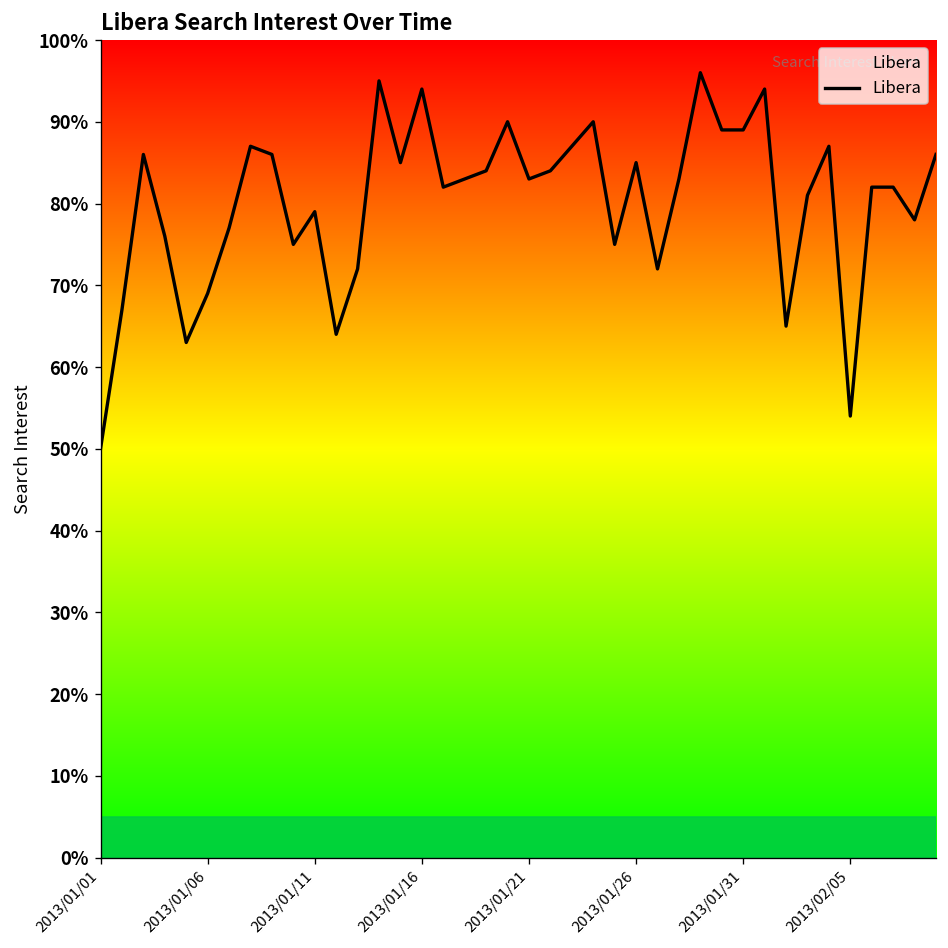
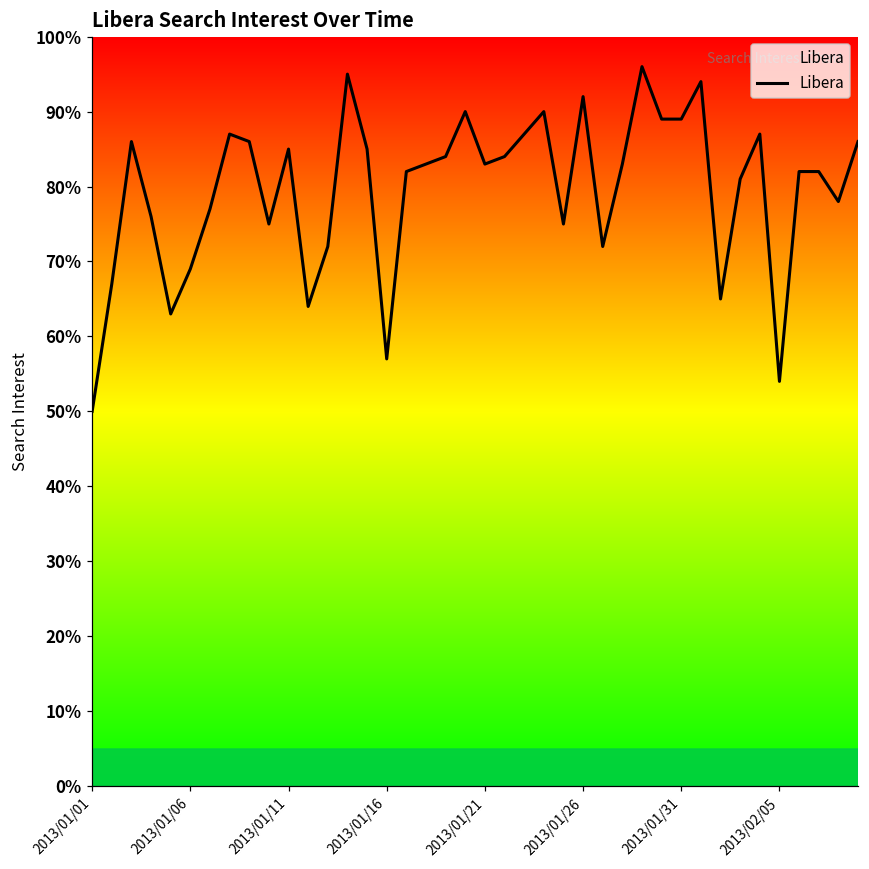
  {
    "2013/01/01": "50%",
    "2013/01/06": "69%",
-   "2013/01/11": "79%",
-   "2013/01/16": "94%",
+   "2013/01/11": "85%",
+   "2013/01/16": "57%",
    "2013/01/21": "83%",
-   "2013/01/26": "85%",
+   "2013/01/26": "92%",
    "2013/01/31": "89%",
    "2013/02/05": "54%"
  }
